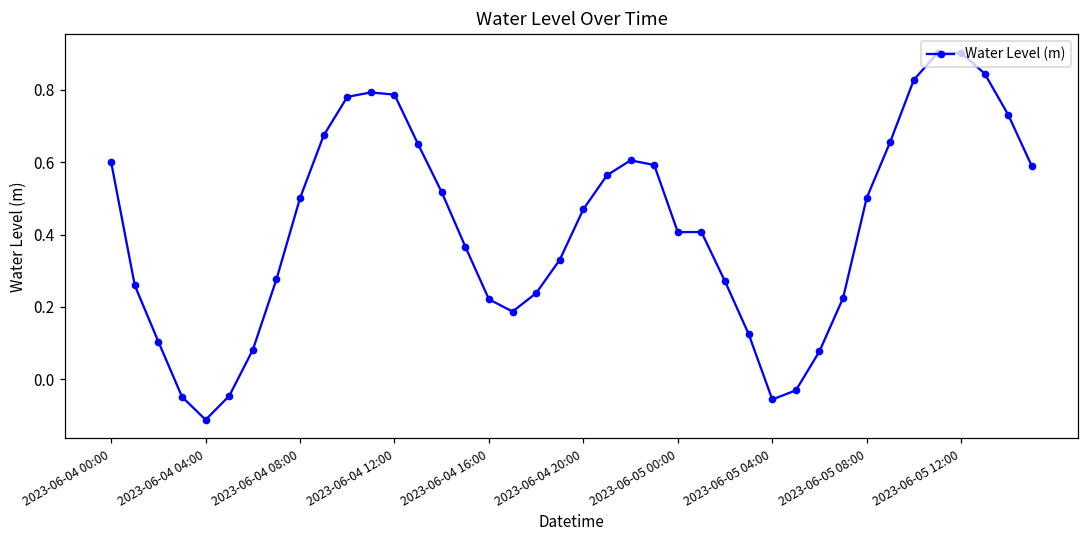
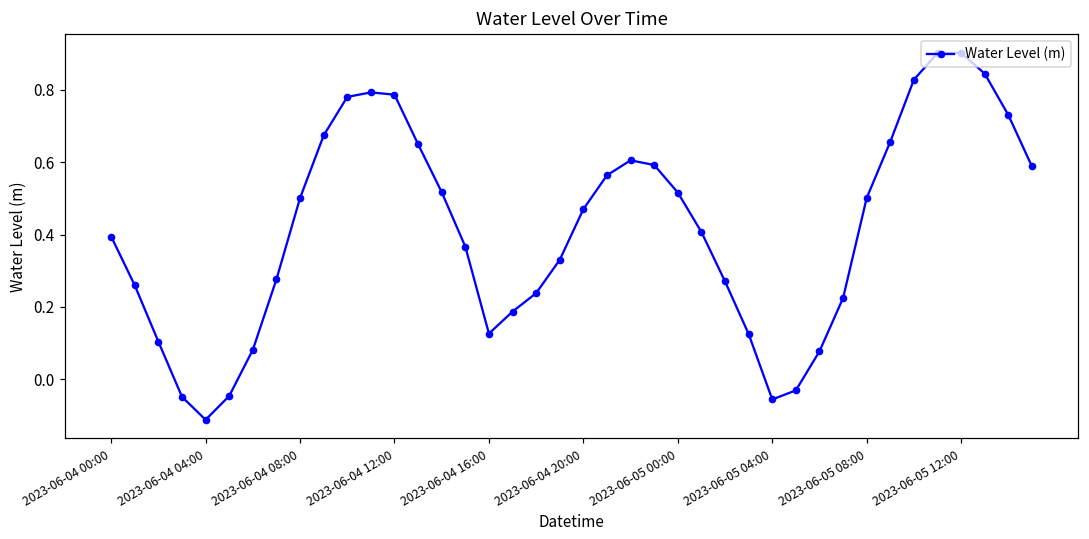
  {
-   "2023-06-04 00:00": 0.60,
+   "2023-06-04 00:00": 0.39,
    "2023-06-04 04:00": -0.11,
    "2023-06-04 08:00": 0.50,
    "2023-06-04 12:00": 0.79,
-   "2023-06-04 16:00": 0.22,
+   "2023-06-04 16:00": 0.13,
    "2023-06-04 20:00": 0.47,
-   "2023-06-05 00:00": 0.41,
+   "2023-06-05 00:00": 0.52,
    "2023-06-05 04:00": -0.06,
    "2023-06-05 08:00": 0.50
  }
